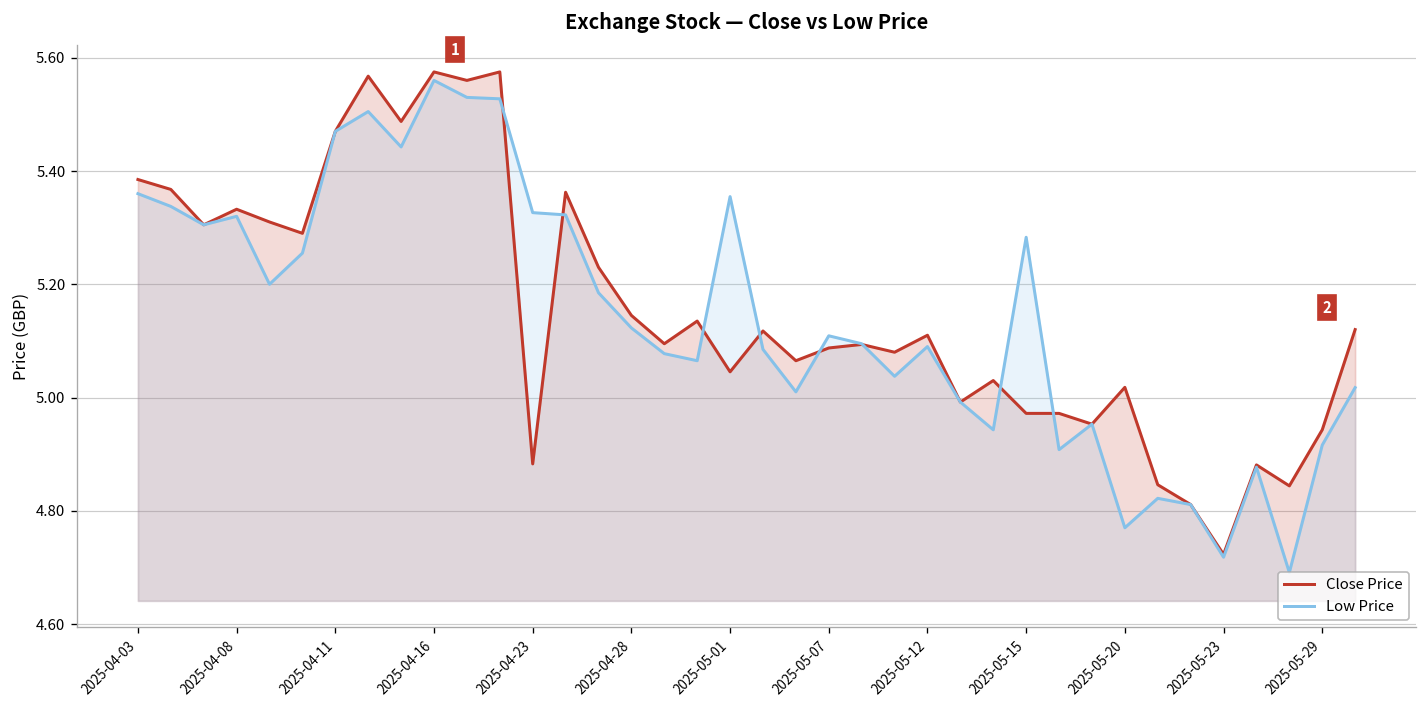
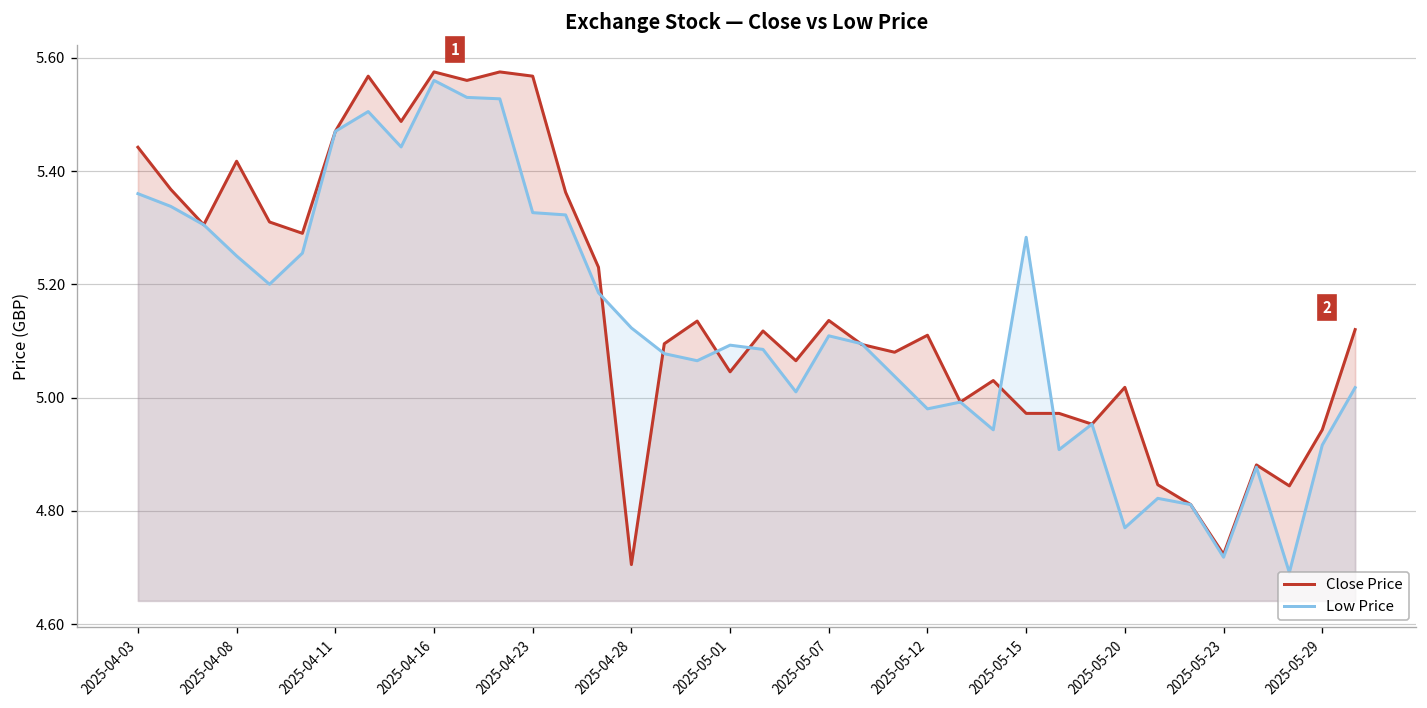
  {
    "Close Price": {
-     "2025-04-03": 5.39,
-     "2025-04-08": 5.33,
-     "2025-04-23": 4.88,
-     "2025-04-28": 5.15,
+     "2025-04-03": 5.44,
+     "2025-04-08": 5.42,
+     "2025-04-23": 5.57,
+     "2025-04-28": 4.71,
      "2025-05-01": 5.05,
-     "2025-05-07": 5.09,
+     "2025-05-07": 5.14,
      "2025-05-12": 5.11,
      "2025-05-15": 4.97,
      "2025-05-20": 5.02,
      "2025-05-29": 4.94
    },
    "Low Price": {
      "2025-04-03": 5.36,
-     "2025-04-08": 5.32,
+     "2025-04-08": 5.25,
      "2025-04-16": 5.56,
      "2025-04-23": 5.33,
      "2025-04-28": 5.12,
-     "2025-05-01": 5.35,
+     "2025-05-01": 5.09,
      "2025-05-07": 5.11,
-     "2025-05-12": 5.09,
+     "2025-05-12": 4.98,
      "2025-05-15": 5.28,
      "2025-05-20": 4.77,
      "2025-05-29": 4.92
    }
  }
